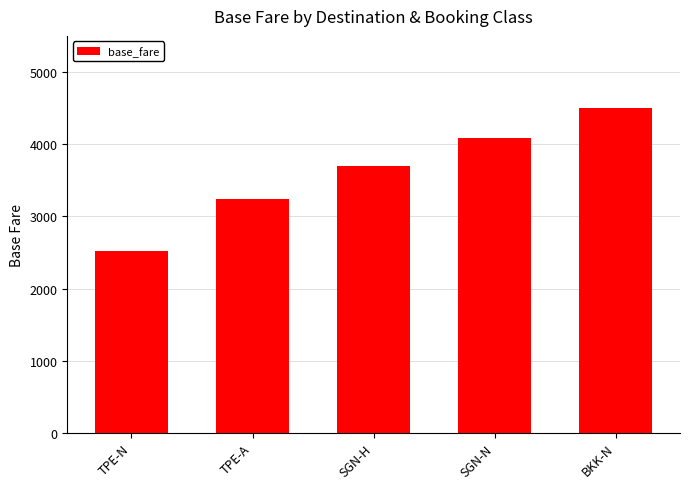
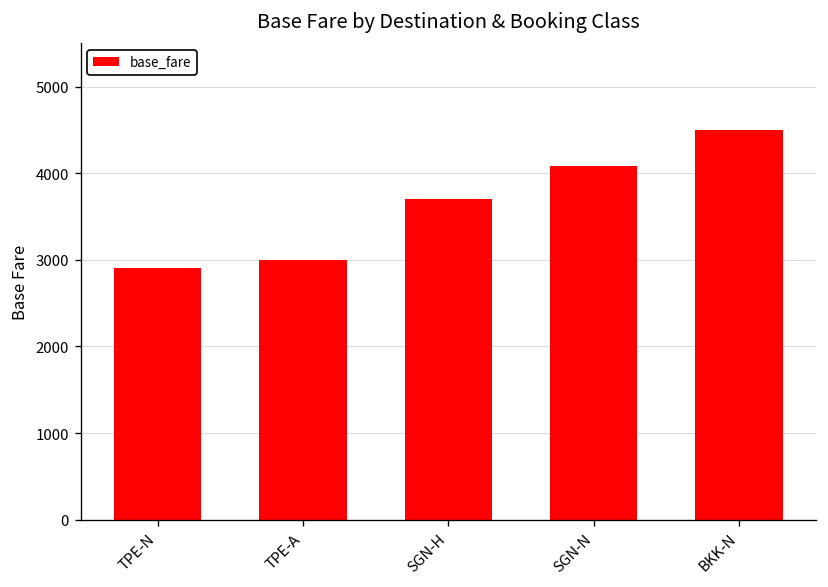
  {
-   "TPE-N": 2500,
-   "TPE-A": 3200,
+   "TPE-N": 2900,
+   "TPE-A": 3000,
    "SGN-H": 3700,
    "SGN-N": 4100,
    "BKK-N": 4500
  }
